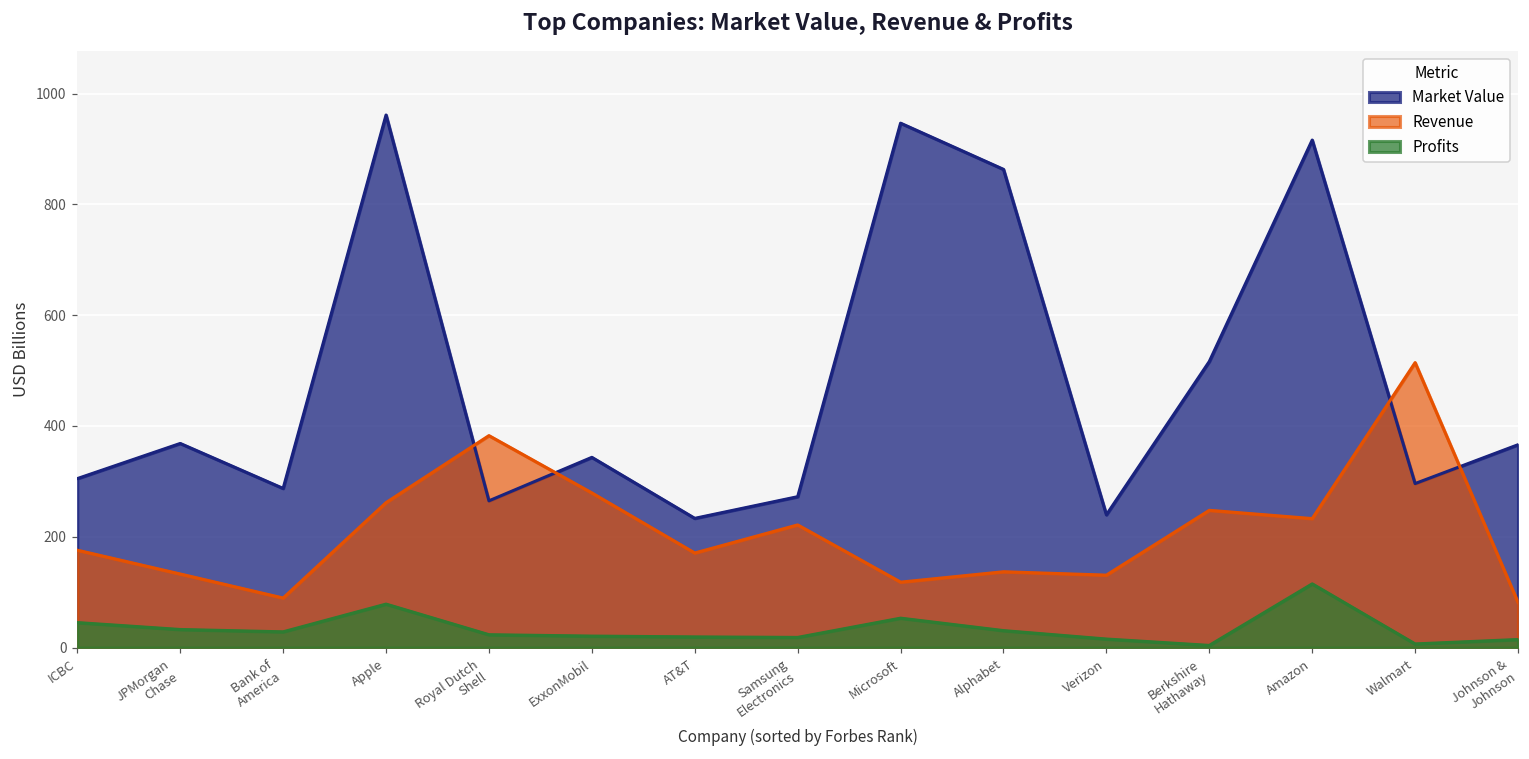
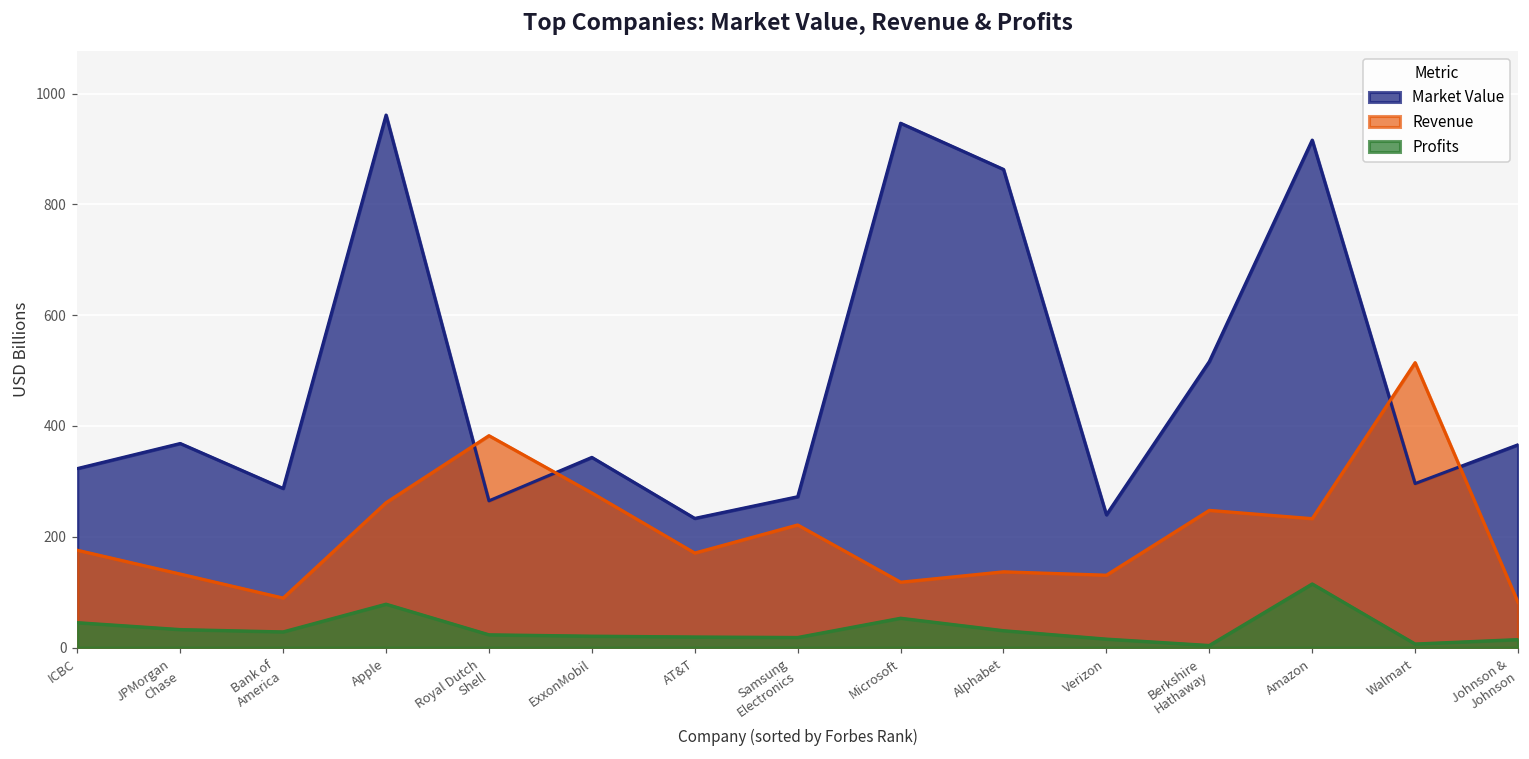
  {
    "Market Value": {
-     "ICBC": 310,
+     "ICBC": 320,
      "JPMorgan Chase": 370,
      "Bank of America": 290,
      "Apple": 960,
      "Royal Dutch Shell": 260,
      "ExxonMobil": 340,
      "AT&T": 230,
      "Samsung Electronics": 270,
      "Microsoft": 950,
      "Alphabet": 860,
      "Verizon": 240,
      "Berkshire Hathaway": 520,
      "Amazon": 920,
      "Walmart": 300,
      "Johnson & Johnson": 370
    },
    "Revenue": {
      "ICBC": 180,
      "JPMorgan Chase": 130,
      "Bank of America": 90,
      "Apple": 260,
      "Royal Dutch Shell": 380,
      "ExxonMobil": 280,
      "AT&T": 170,
      "Samsung Electronics": 220,
      "Microsoft": 120,
      "Alphabet": 140,
      "Verizon": 130,
      "Berkshire Hathaway": 250,
      "Amazon": 230,
      "Walmart": 510,
      "Johnson & Johnson": 80
    },
    "Profits": {
      "ICBC": 50,
      "JPMorgan Chase": 30,
      "Bank of America": 30,
      "Apple": 80,
      "Royal Dutch Shell": 20,
      "ExxonMobil": 20,
      "AT&T": 20,
      "Samsung Electronics": 20,
      "Microsoft": 50,
      "Alphabet": 30,
      "Verizon": 20,
      "Berkshire Hathaway": 0,
      "Amazon": 120,
      "Walmart": 10,
      "Johnson & Johnson": 10
    }
  }
